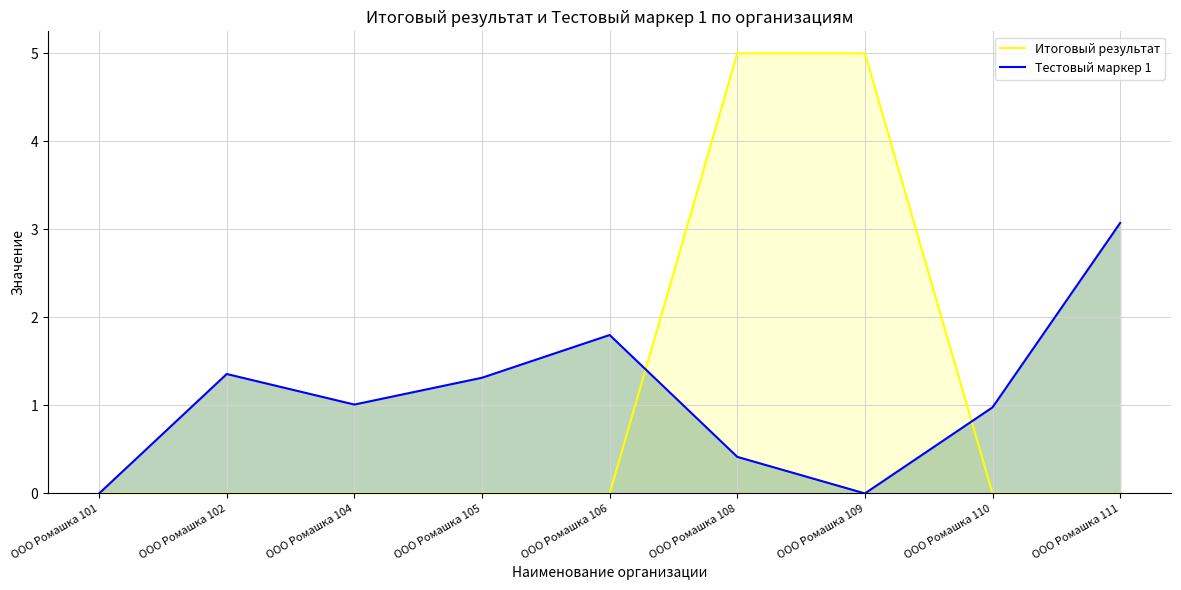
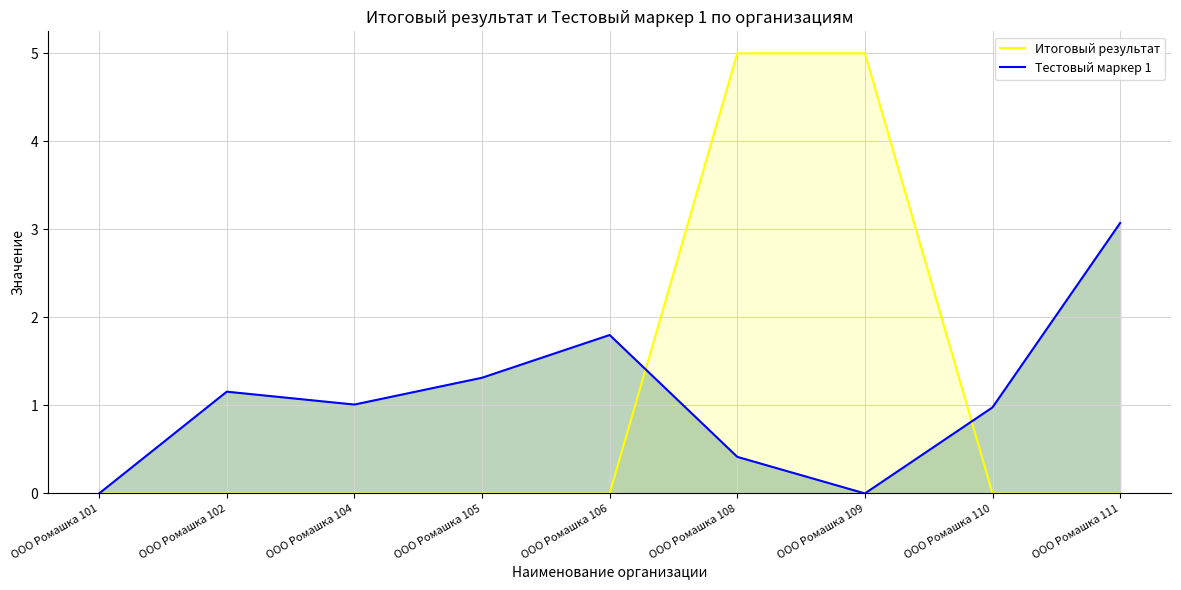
  {
    "Итоговый результат": {
      "ООО Ромашка 102": 0.0,
      "ООО Ромашка 104": 0.0,
      "ООО Ромашка 105": 0.0,
      "ООО Ромашка 106": 0.0,
      "ООО Ромашка 108": 5.0,
      "ООО Ромашка 109": 5.0,
      "ООО Ромашка 110": 0.0,
      "ООО Ромашка 111": 0.0
    },
    "Тестовый маркер 1": {
-     "ООО Ромашка 102": 1.4,
+     "ООО Ромашка 102": 1.2,
      "ООО Ромашка 104": 1.0,
      "ООО Ромашка 105": 1.3,
      "ООО Ромашка 106": 1.8,
      "ООО Ромашка 108": 0.4,
      "ООО Ромашка 109": 0.0,
      "ООО Ромашка 110": 1.0,
      "ООО Ромашка 111": 3.1
    }
  }
